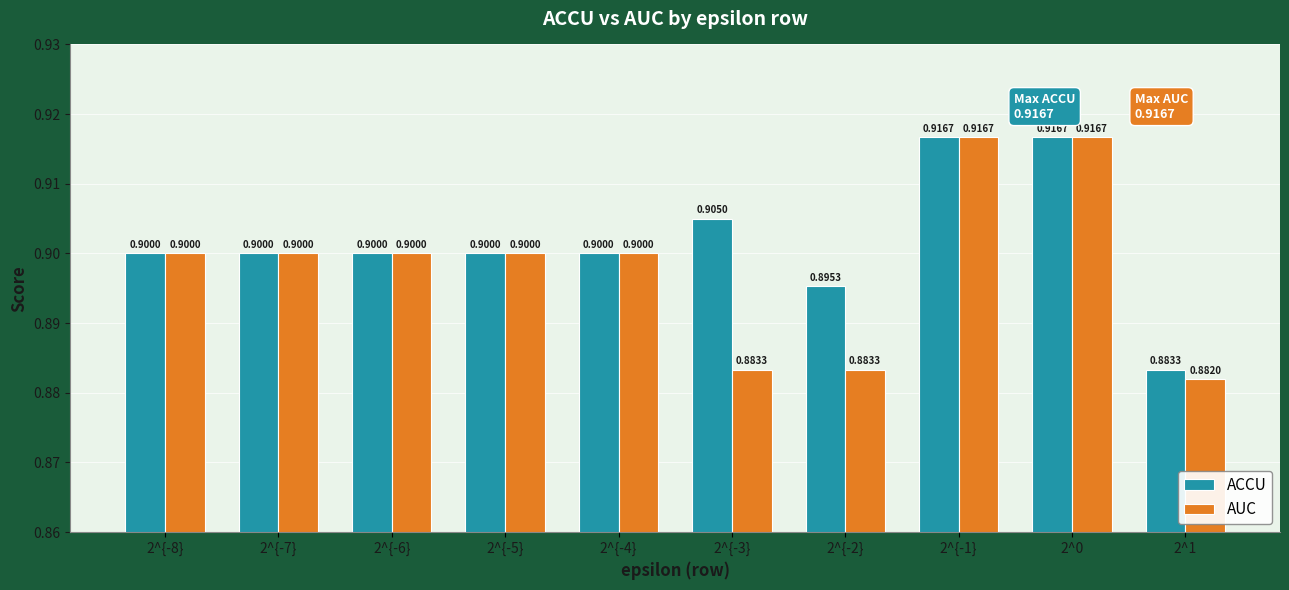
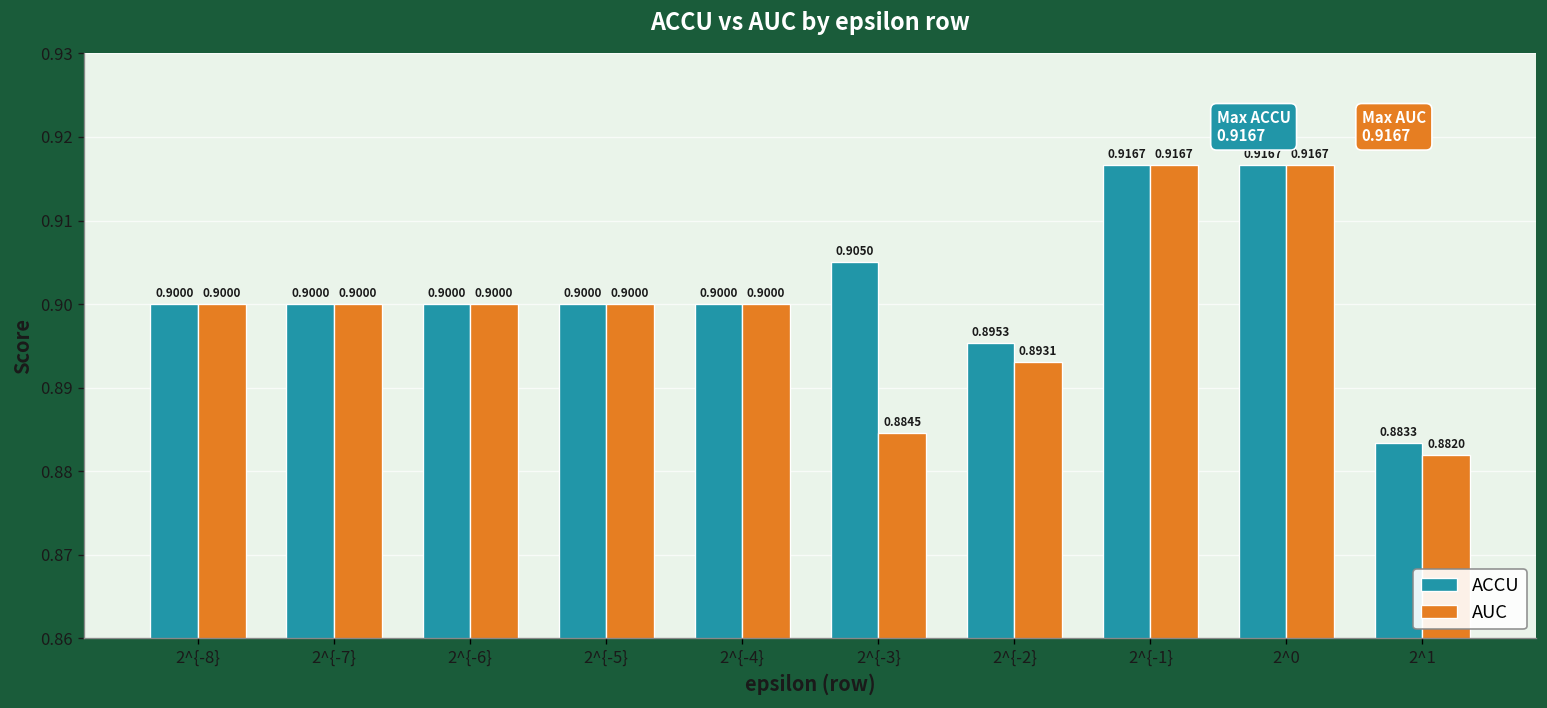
  {
    "ACCU": {
      "2^{-8}": 0.9000,
      "2^{-7}": 0.9000,
      "2^{-6}": 0.9000,
      "2^{-5}": 0.9000,
      "2^{-4}": 0.9000,
      "2^{-3}": 0.9050,
      "2^{-2}": 0.8953,
      "2^{-1}": 0.9167,
      "2^1": 0.8833
    },
    "AUC": {
      "2^{-8}": 0.9000,
      "2^{-7}": 0.9000,
      "2^{-6}": 0.9000,
      "2^{-5}": 0.9000,
      "2^{-4}": 0.9000,
-     "2^{-3}": 0.8833,
-     "2^{-2}": 0.8833,
+     "2^{-3}": 0.8845,
+     "2^{-2}": 0.8931,
      "2^{-1}": 0.9167,
      "2^1": 0.8820
    }
  }
